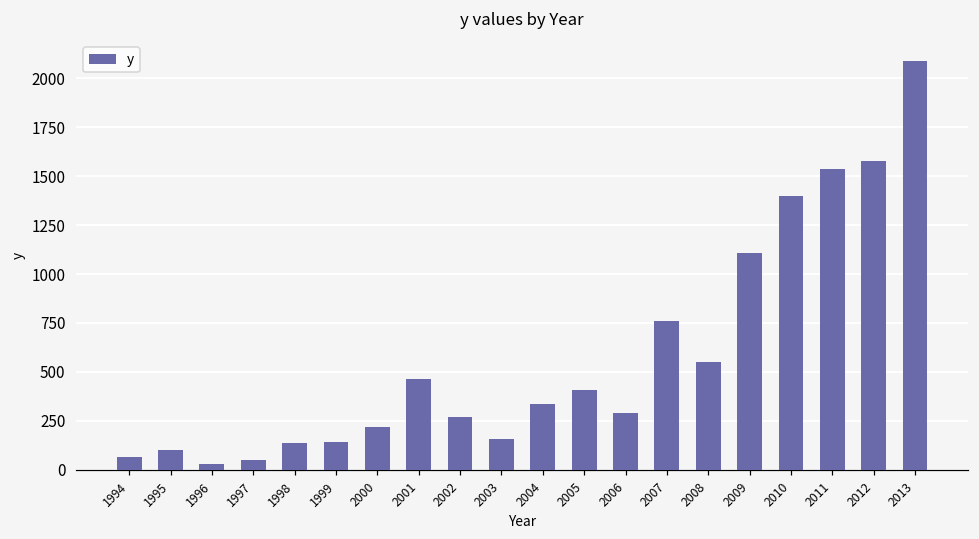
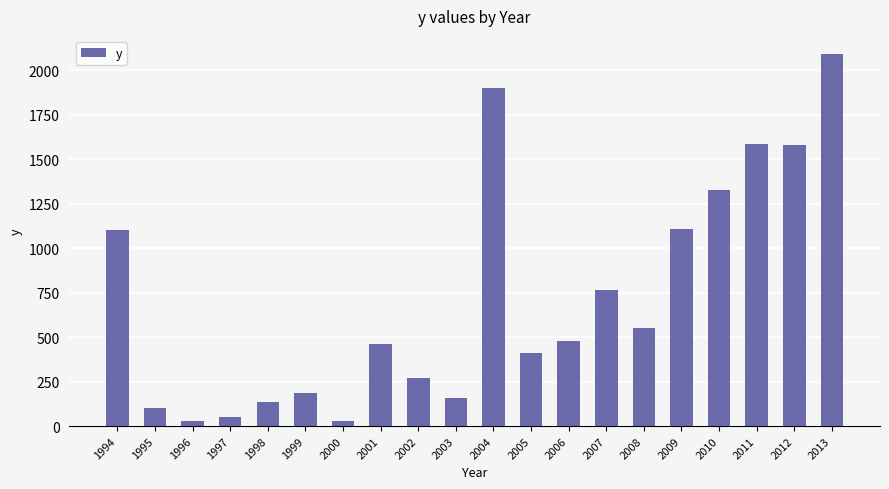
  {
-   "1994": 60,
+   "1994": 1100,
    "1995": 100,
    "1996": 30,
    "1997": 50,
    "1998": 140,
-   "1999": 140,
-   "2000": 220,
+   "1999": 190,
+   "2000": 30,
    "2001": 460,
    "2002": 270,
    "2003": 160,
-   "2004": 340,
+   "2004": 1900,
    "2005": 410,
-   "2006": 290,
+   "2006": 480,
    "2007": 760,
    "2008": 550,
    "2009": 1110,
-   "2010": 1400,
-   "2011": 1540,
+   "2010": 1330,
+   "2011": 1590,
    "2012": 1580,
    "2013": 2090
  }
